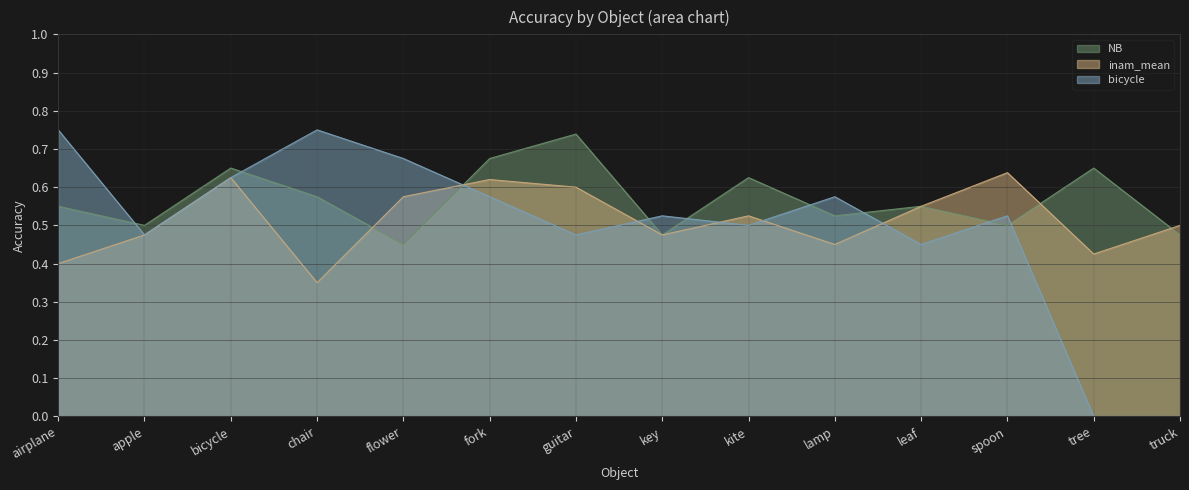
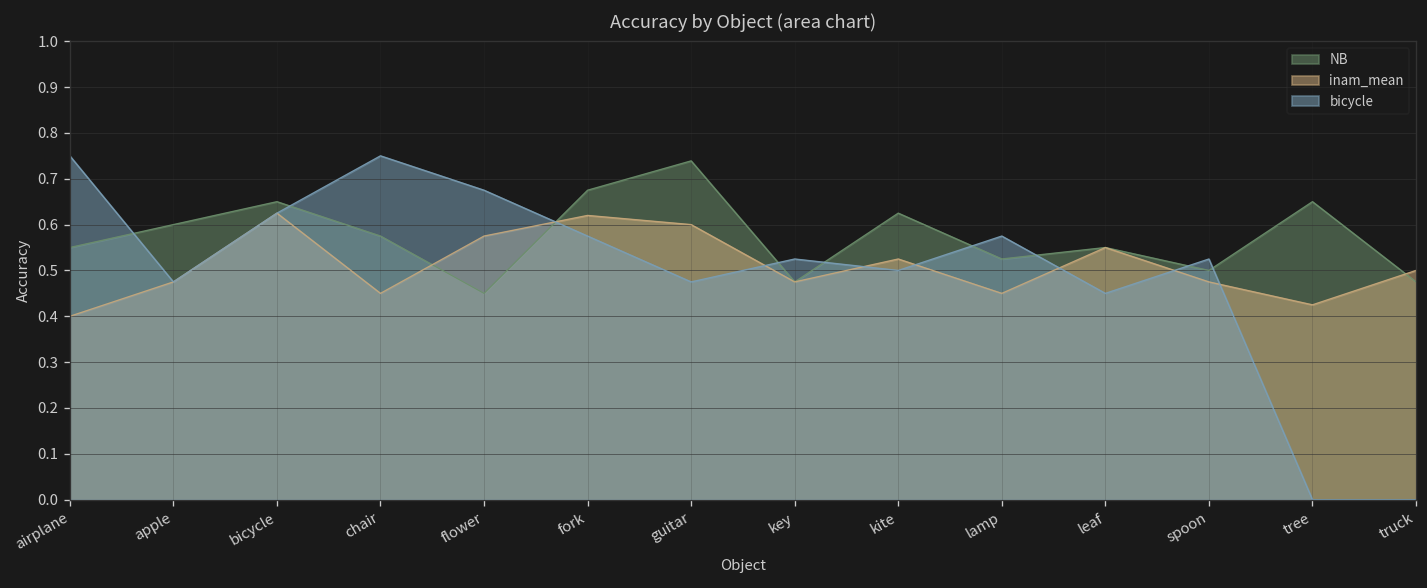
  {
    "NB": {
      "airplane": 0.55,
-     "apple": 0.5,
+     "apple": 0.6,
      "bicycle": 0.65,
      "chair": 0.58,
      "flower": 0.45,
      "fork": 0.68,
      "guitar": 0.74,
      "kite": 0.63,
      "lamp": 0.53,
      "spoon": 0.5,
      "tree": 0.65,
      "truck": 0.48
    },
    "inam_mean": {
      "airplane": 0.40,
-     "chair": 0.35,
+     "chair": 0.45,
      "flower": 0.58,
      "fork": 0.62,
      "guitar": 0.60,
      "kite": 0.53,
      "lamp": 0.45,
-     "spoon": 0.64,
+     "spoon": 0.48,
      "tree": 0.43,
      "truck": 0.50
    },
    "bicycle": {
      "airplane": 0.75,
      "chair": 0.75,
      "flower": 0.68,
      "fork": 0.58,
      "guitar": 0.48,
      "key": 0.53,
      "kite": 0.50,
      "lamp": 0.58,
      "leaf": 0.45,
      "spoon": 0.53,
      "tree": 0.00,
      "truck": 0.00
    }
  }
